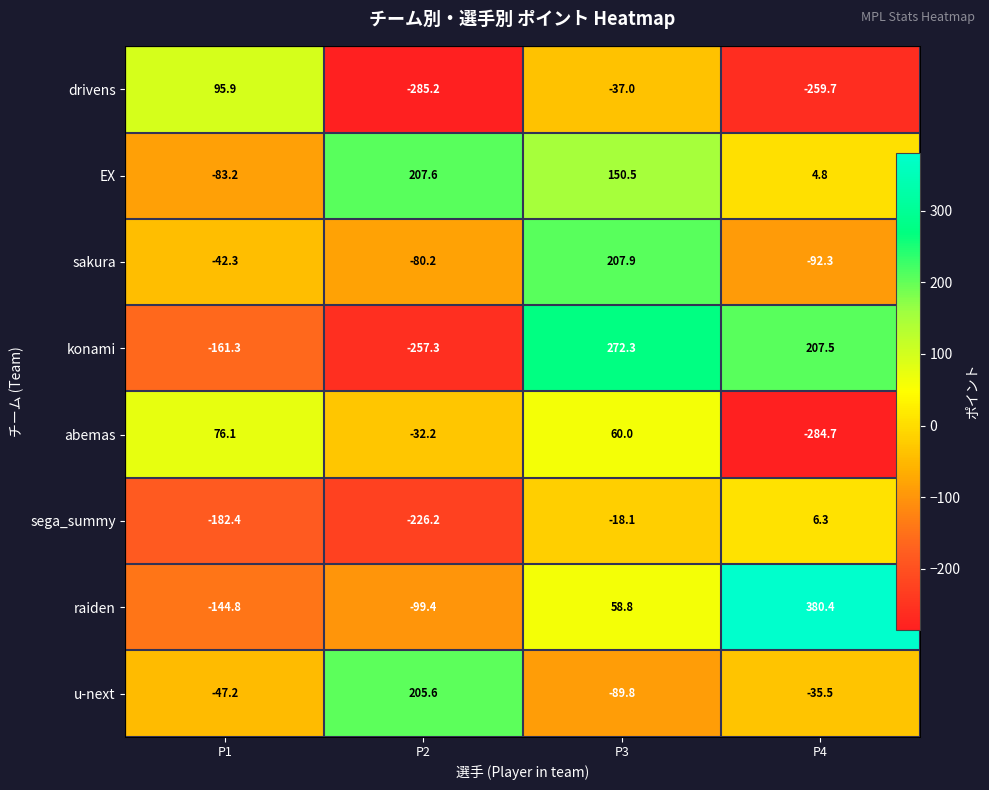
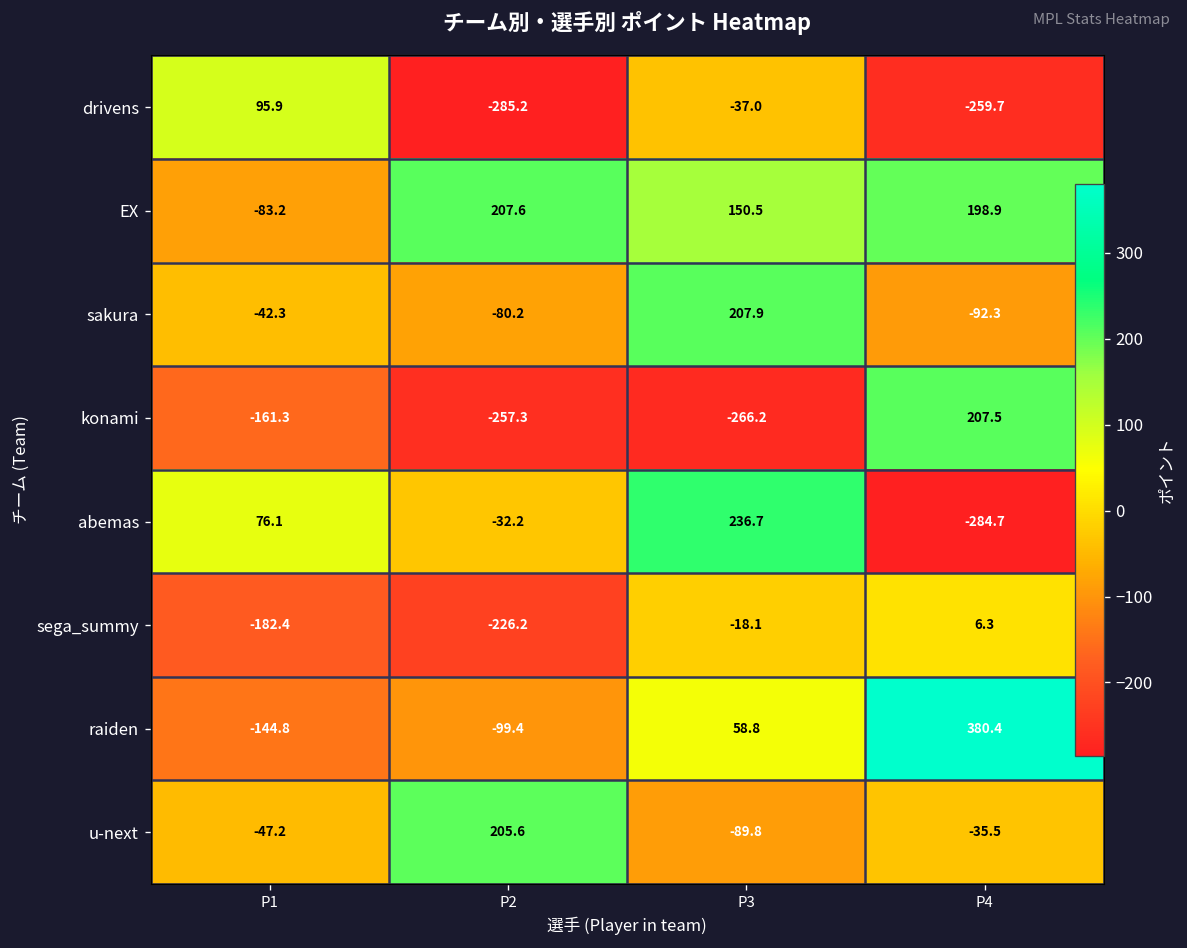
  {
    "drivens": {
      "P1": 95.9,
      "P2": -285.2,
      "P3": -37.0,
      "P4": -259.7
    },
    "EX": {
      "P1": -83.2,
      "P2": 207.6,
      "P3": 150.5,
-     "P4": 4.8
+     "P4": 198.9
    },
    "sakura": {
      "P1": -42.3,
      "P2": -80.2,
      "P3": 207.9,
      "P4": -92.3
    },
    "konami": {
      "P1": -161.3,
      "P2": -257.3,
-     "P3": 272.3,
+     "P3": -266.2,
      "P4": 207.5
    },
    "abemas": {
      "P1": 76.1,
      "P2": -32.2,
-     "P3": 60.0,
+     "P3": 236.7,
      "P4": -284.7
    },
    "sega_summy": {
      "P1": -182.4,
      "P2": -226.2,
      "P3": -18.1,
      "P4": 6.3
    },
    "raiden": {
      "P1": -144.8,
      "P2": -99.4,
      "P3": 58.8,
      "P4": 380.4
    },
    "u-next": {
      "P1": -47.2,
      "P2": 205.6,
      "P3": -89.8,
      "P4": -35.5
    }
  }
